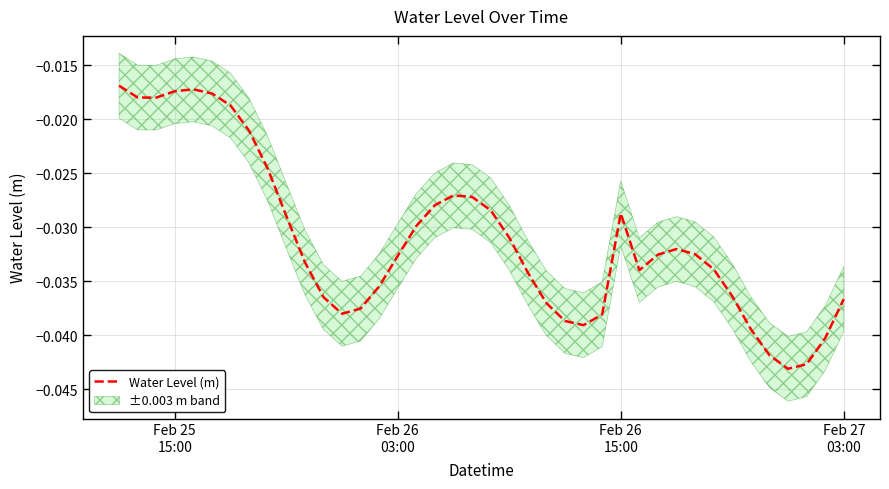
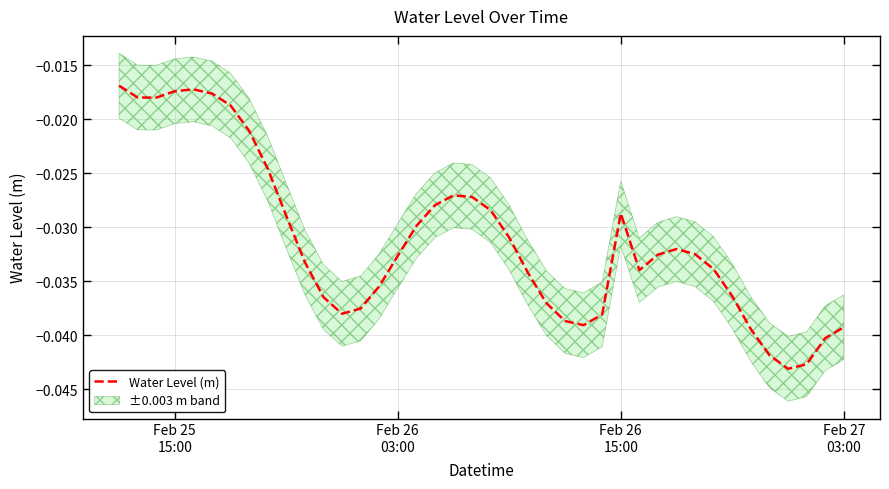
  {
    "Water Level (m)": {
      "Feb 25 15:00": -0.0174,
      "Feb 26 03:00": -0.0326,
      "Feb 26 15:00": -0.0287,
-     "Feb 27 03:00": -0.0366
+     "Feb 27 03:00": -0.0392
    }
  }
